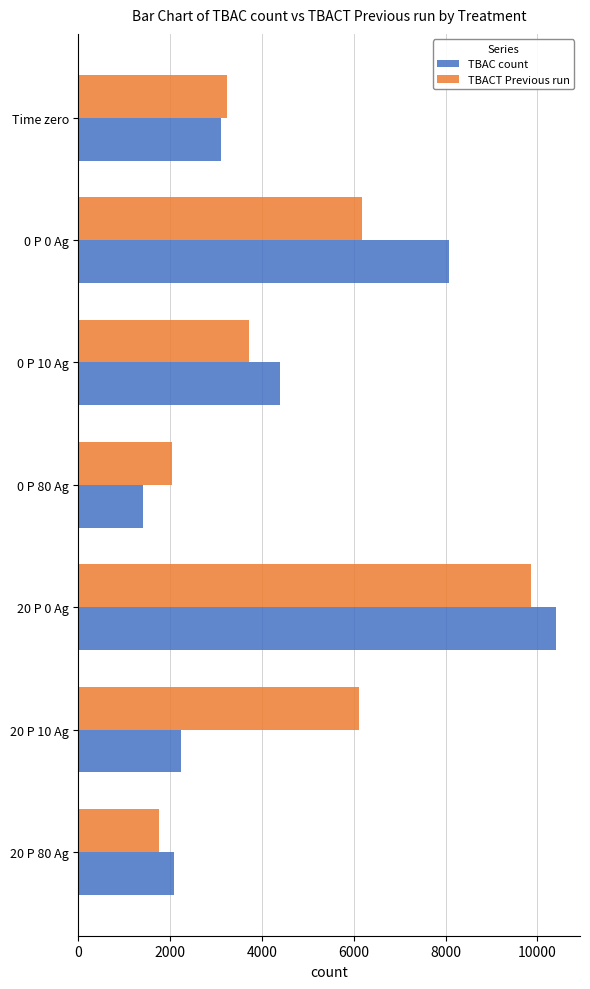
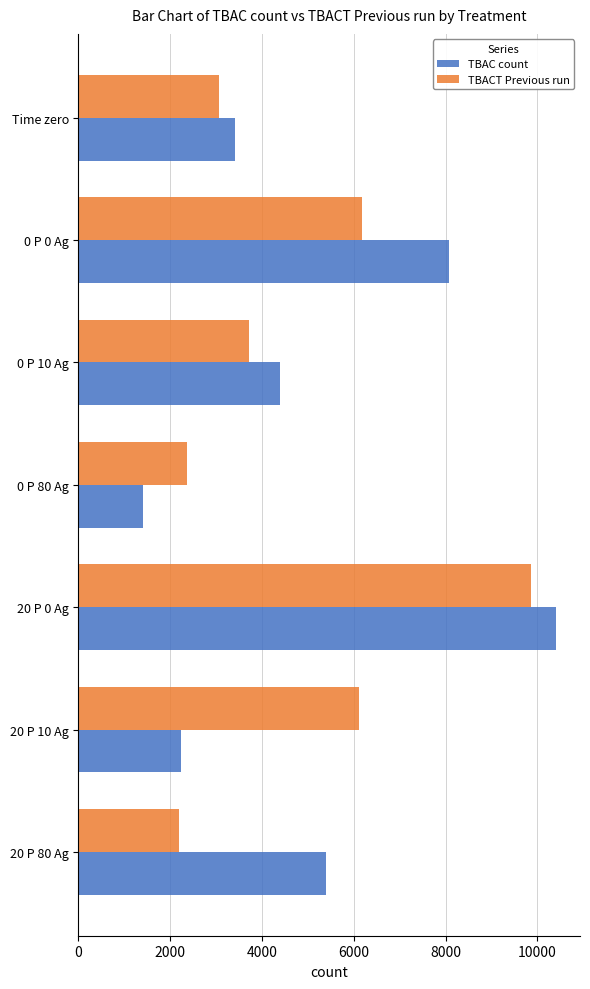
  {
    "TBAC count": {
-     "Time zero": 3100,
+     "Time zero": 3400,
      "0 P 0 Ag": 8100,
      "0 P 10 Ag": 4400,
      "0 P 80 Ag": 1400,
      "20 P 0 Ag": 10400,
      "20 P 10 Ag": 2200,
-     "20 P 80 Ag": 2100
+     "20 P 80 Ag": 5400
    },
    "TBACT Previous run": {
-     "Time zero": 3200,
+     "Time zero": 3100,
      "0 P 0 Ag": 6200,
      "0 P 10 Ag": 3700,
-     "0 P 80 Ag": 2000,
+     "0 P 80 Ag": 2400,
      "20 P 0 Ag": 9900,
      "20 P 10 Ag": 6100,
-     "20 P 80 Ag": 1800
+     "20 P 80 Ag": 2200
    }
  }
